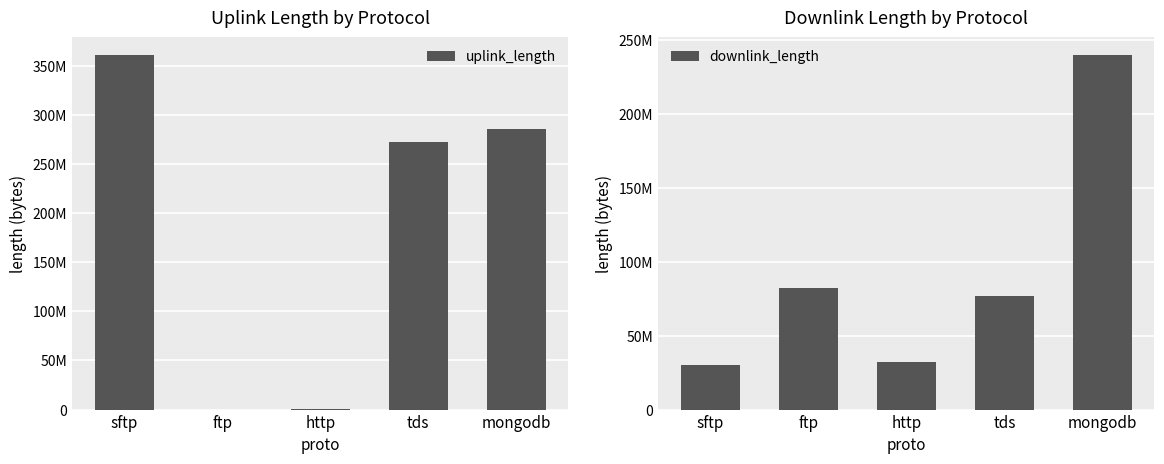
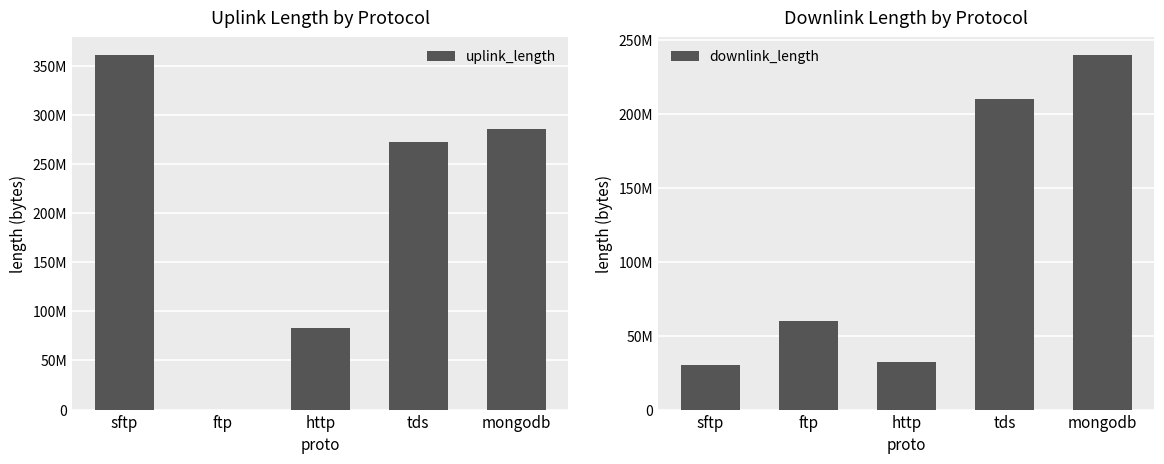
  {
    "Uplink Length by Protocol": {
      "sftp": 360000000,
-     "http": 0,
+     "http": 80000000,
      "tds": 270000000,
      "mongodb": 290000000
    },
    "Downlink Length by Protocol": {
      "sftp": 30000000,
-     "ftp": 83000000,
+     "ftp": 60000000,
      "http": 32000000,
-     "tds": 77000000,
+     "tds": 210000000,
      "mongodb": 240000000
    }
  }
